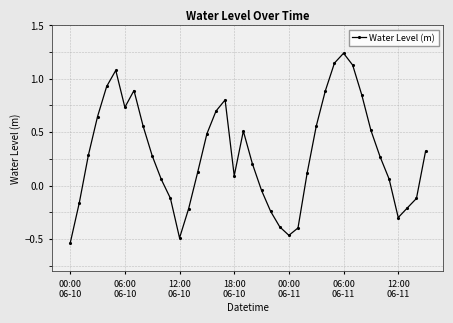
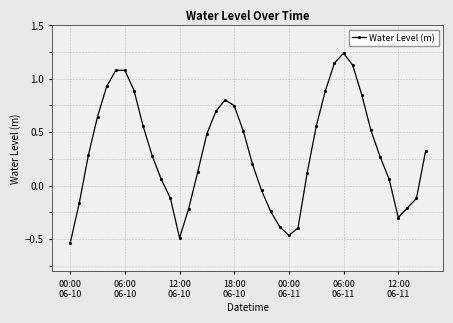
  {
    "00:00 06-10": -0.54,
-   "06:00 06-10": 0.73,
+   "06:00 06-10": 1.08,
    "12:00 06-10": -0.49,
-   "18:00 06-10": 0.09,
+   "18:00 06-10": 0.75,
    "00:00 06-11": -0.47,
    "06:00 06-11": 1.24,
    "12:00 06-11": -0.30
  }
